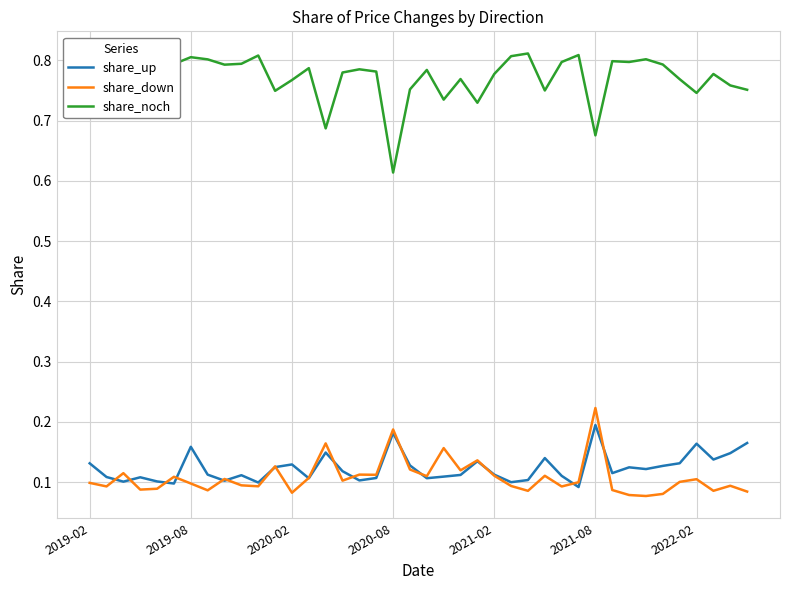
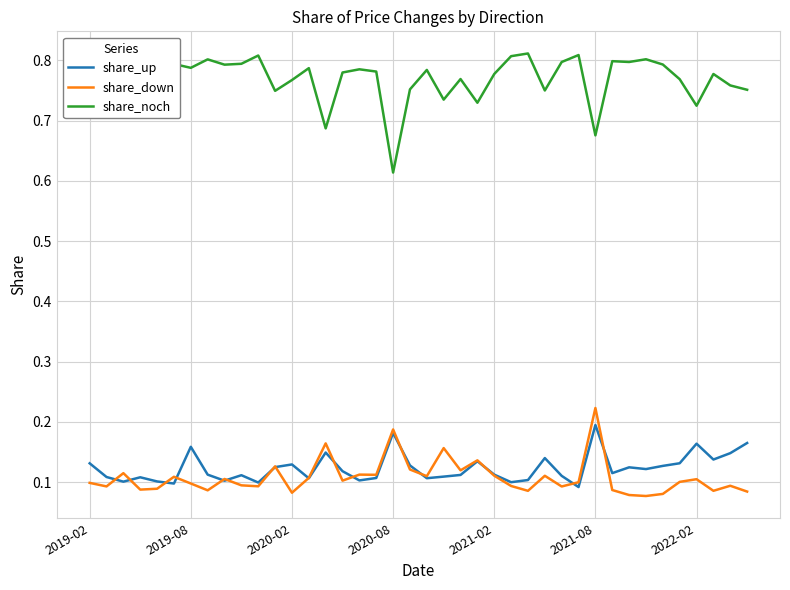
  {
    "share_up": {
      "2019-02": 0.13,
      "2019-08": 0.16,
      "2020-02": 0.13,
      "2020-08": 0.18,
      "2021-08": 0.19,
      "2022-02": 0.16
    },
    "share_down": {
      "2019-02": 0.10,
      "2019-08": 0.10,
      "2020-02": 0.08,
      "2020-08": 0.19,
      "2021-08": 0.22,
      "2022-02": 0.10
    },
    "share_noch": {
-     "2019-08": 0.81,
+     "2019-08": 0.79,
      "2020-02": 0.77,
      "2020-08": 0.61,
      "2021-02": 0.78,
      "2021-08": 0.68,
-     "2022-02": 0.75
+     "2022-02": 0.72
    }
  }
